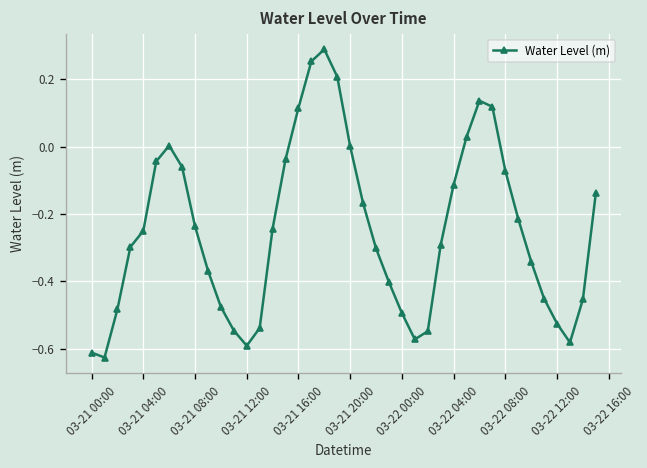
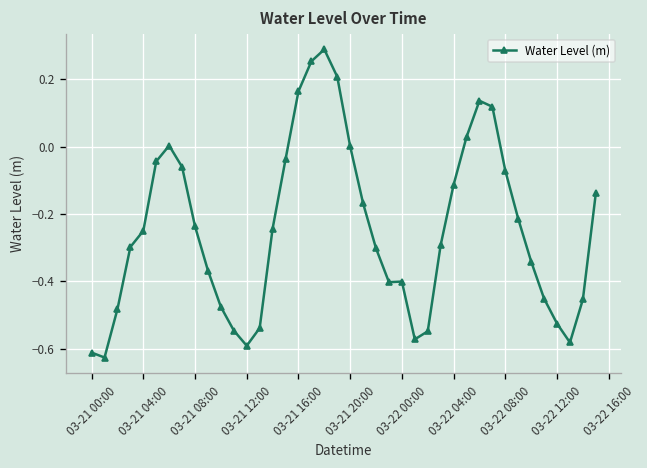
  {
    "03-21 00:00": -0.61,
    "03-21 04:00": -0.25,
    "03-21 08:00": -0.24,
    "03-21 12:00": -0.59,
-   "03-21 16:00": 0.12,
+   "03-21 16:00": 0.16,
    "03-21 20:00": 0.00,
-   "03-22 00:00": -0.49,
+   "03-22 00:00": -0.40,
    "03-22 04:00": -0.11,
    "03-22 08:00": -0.07,
    "03-22 12:00": -0.52
  }
